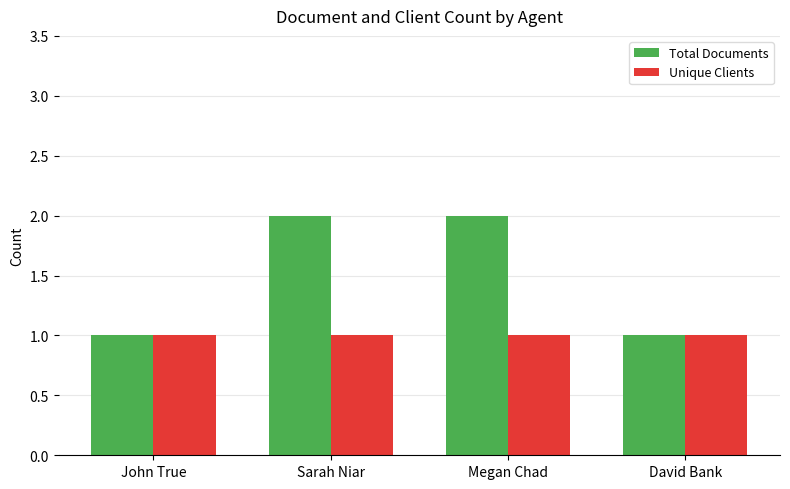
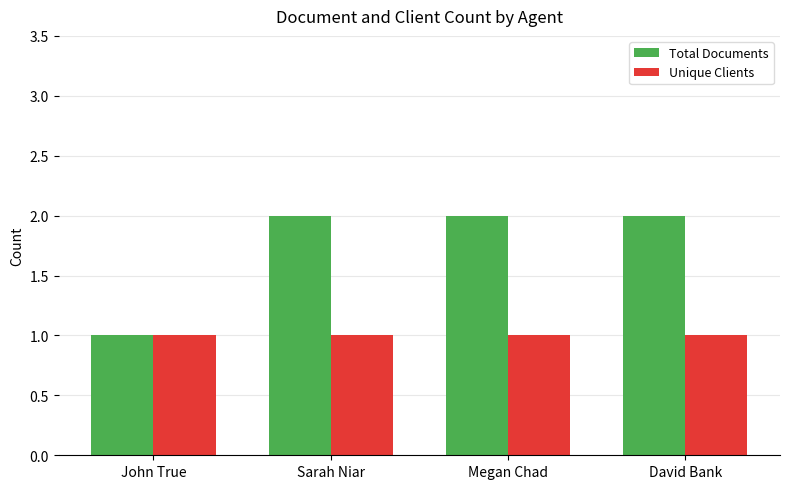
  {
    "Total Documents": {
      "John True": 1,
      "Sarah Niar": 2,
      "Megan Chad": 2,
-     "David Bank": 1
+     "David Bank": 2
    },
    "Unique Clients": {
      "John True": 1,
      "Sarah Niar": 1,
      "Megan Chad": 1,
      "David Bank": 1
    }
  }
